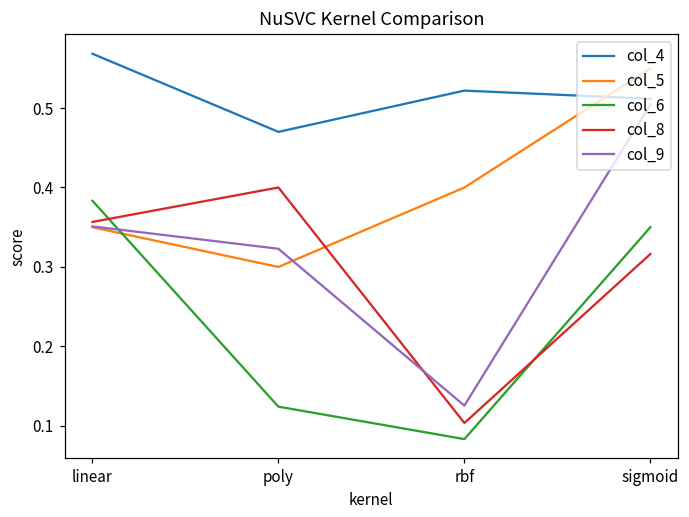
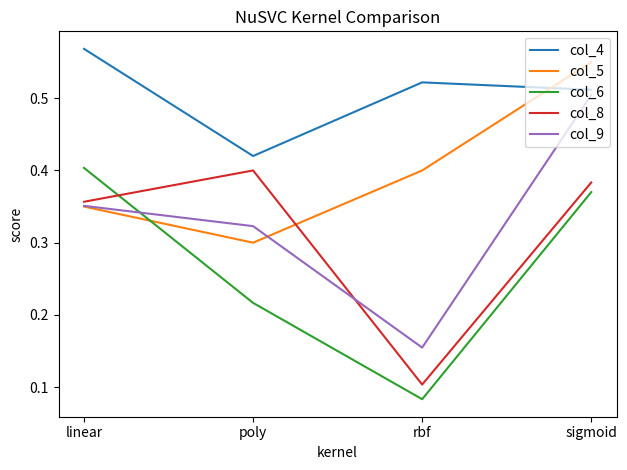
  {
    "col_4": {
      "linear": 0.57,
-     "poly": 0.47,
+     "poly": 0.42,
      "rbf": 0.52
    },
    "col_5": {
      "poly": 0.30,
      "rbf": 0.40
    },
    "col_6": {
-     "linear": 0.38,
-     "poly": 0.12,
+     "linear": 0.40,
+     "poly": 0.22,
      "rbf": 0.08,
-     "sigmoid": 0.35
+     "sigmoid": 0.37
    },
    "col_8": {
      "linear": 0.36,
      "poly": 0.40,
      "rbf": 0.10,
-     "sigmoid": 0.32
+     "sigmoid": 0.38
    },
    "col_9": {
      "poly": 0.32,
-     "rbf": 0.13
+     "rbf": 0.15
    }
  }
